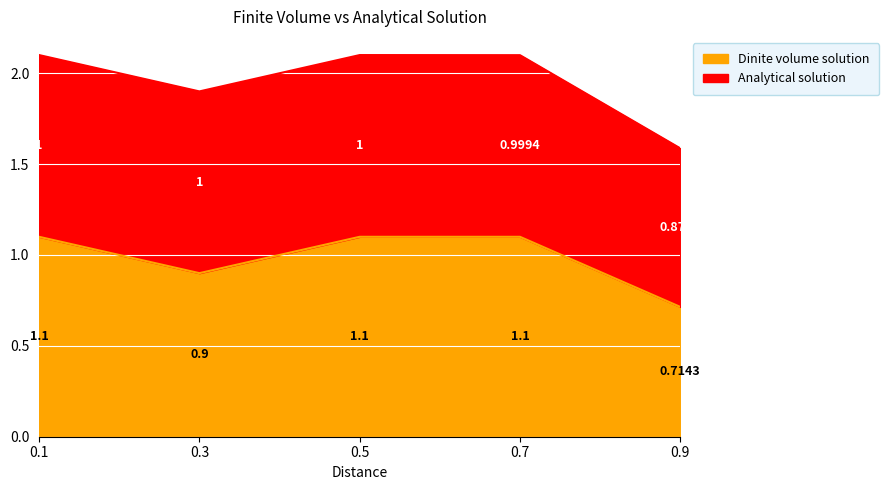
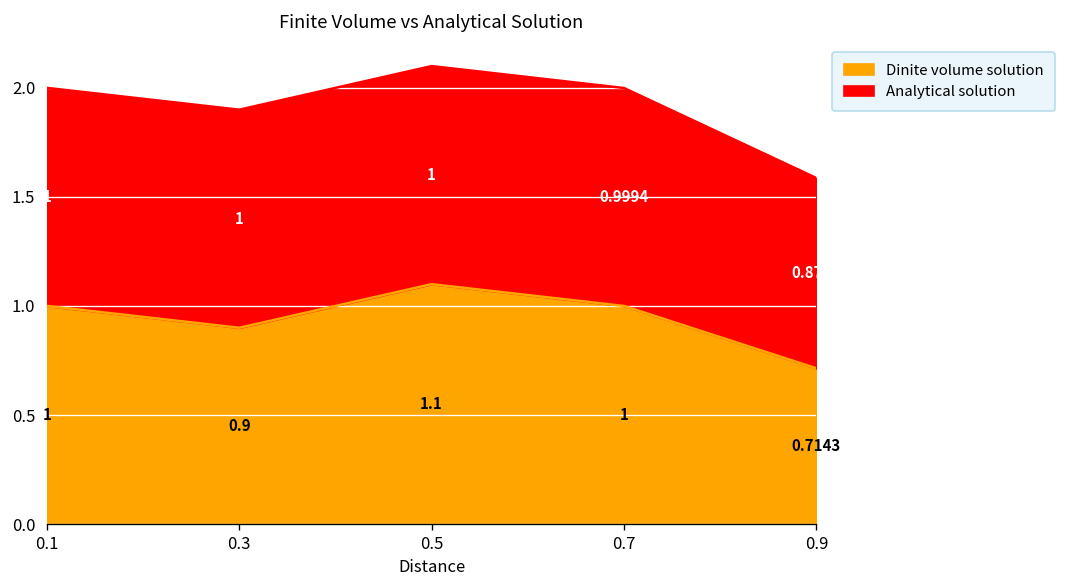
  {
    "Dinite volume solution": {
-     "0.1": 1.1,
-     "0.7": 1.1
+     "0.1": 1,
+     "0.7": 1
    },
    "Analytical solution": {
      "0.1": 1.00,
      "0.3": 1.00,
      "0.5": 1.00,
      "0.7": 1.00,
      "0.9": 0.87
    }
  }
